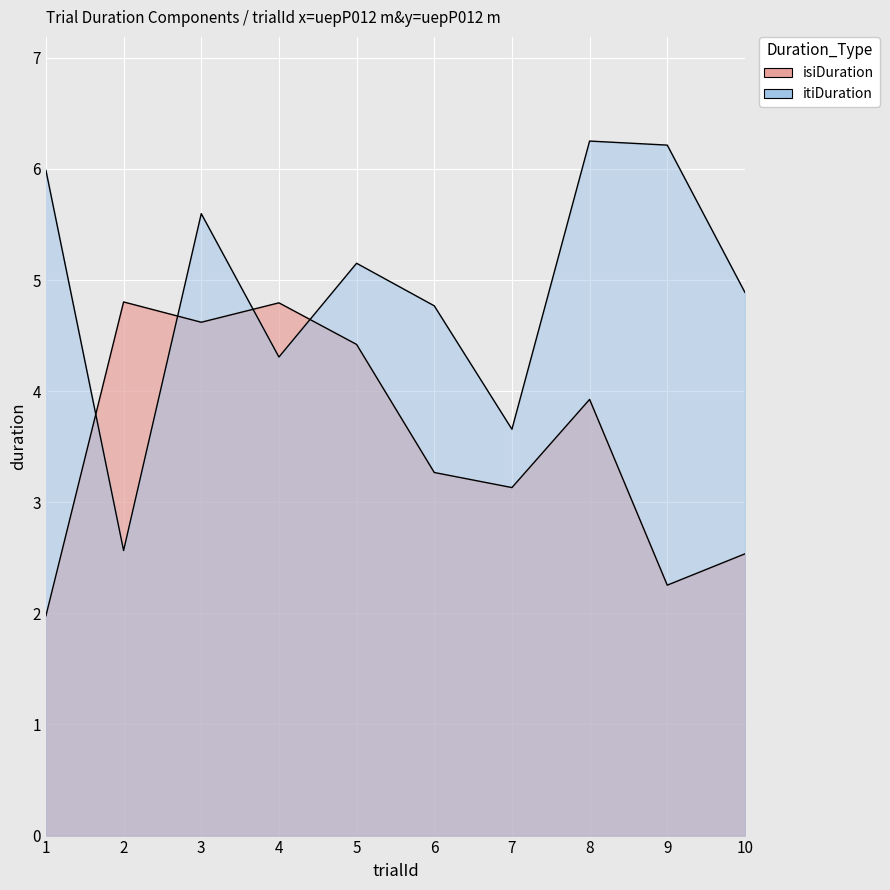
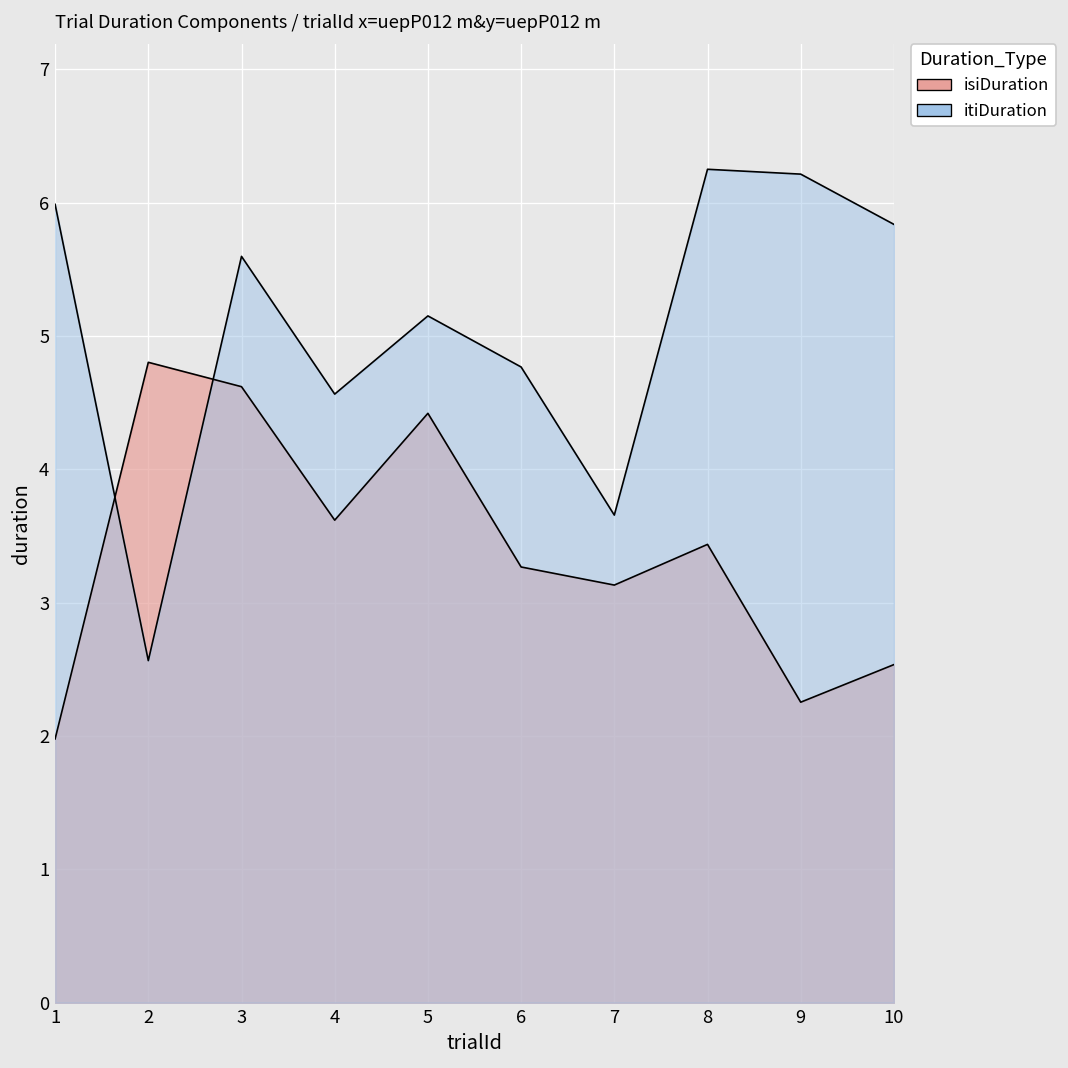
  {
    "isiDuration": {
      "1": 1.98,
      "2": 4.80,
      "3": 4.62,
-     "4": 4.80,
+     "4": 3.62,
      "5": 4.42,
      "6": 3.27,
      "7": 3.13,
-     "8": 3.93,
+     "8": 3.44,
      "9": 2.25,
      "10": 2.54
    },
    "itiDuration": {
      "1": 5.99,
      "2": 2.57,
      "3": 5.60,
-     "4": 4.31,
+     "4": 4.56,
      "5": 5.15,
      "6": 4.77,
      "7": 3.66,
      "8": 6.25,
      "9": 6.21,
-     "10": 4.89
+     "10": 5.84
    }
  }
